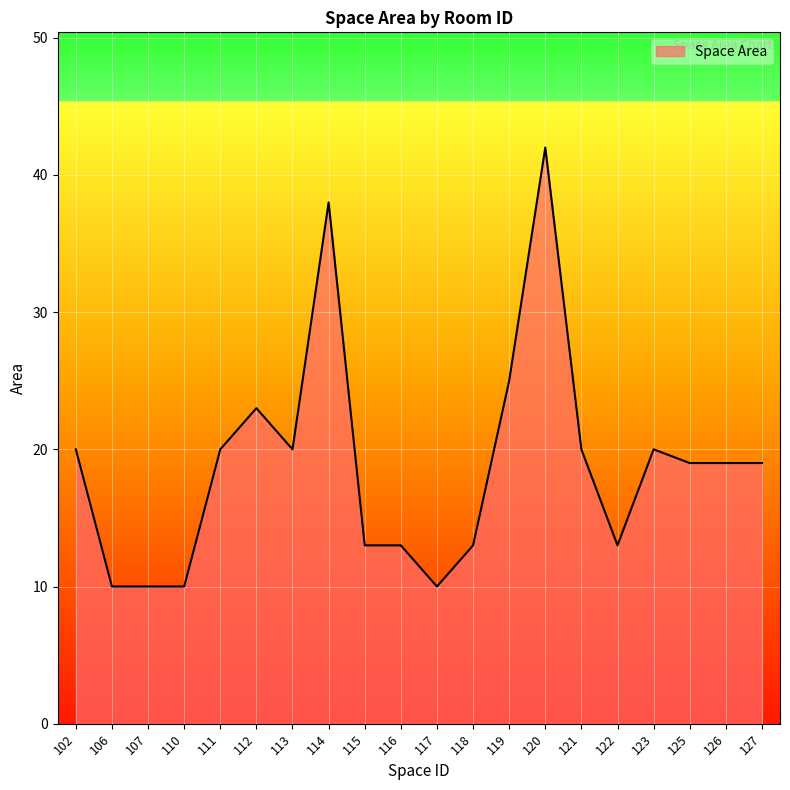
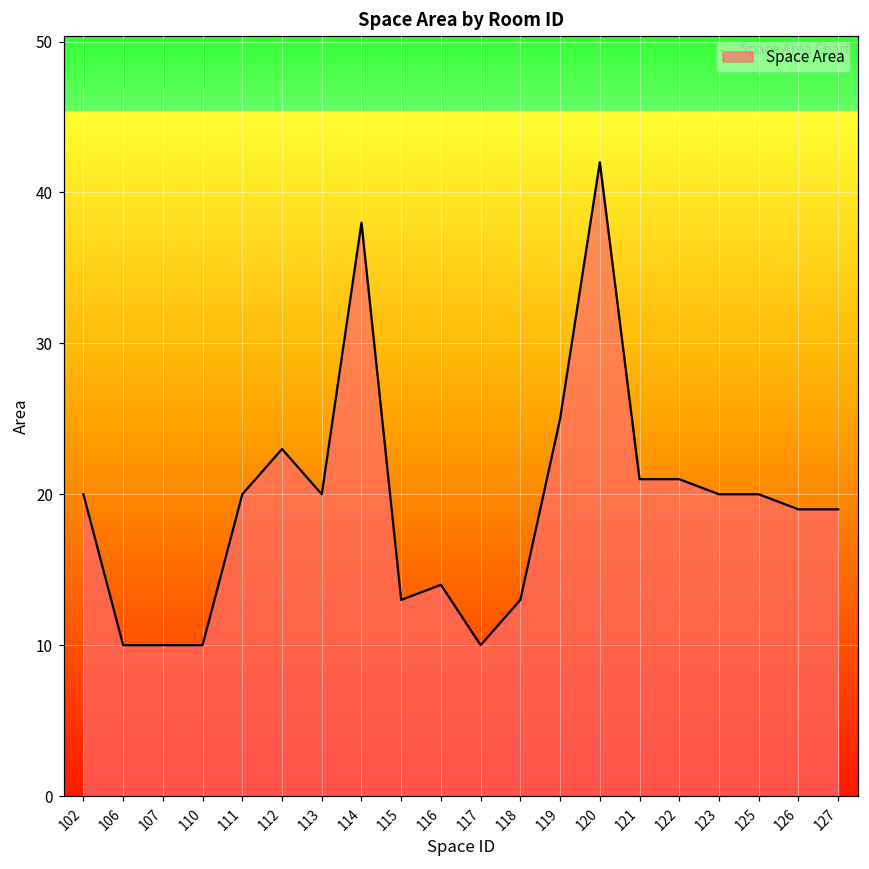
  {
    "102": 20,
    "106": 10,
    "107": 10,
    "110": 10,
    "111": 20,
    "112": 23,
    "113": 20,
    "114": 38,
    "115": 13,
-   "116": 13,
+   "116": 14,
    "117": 10,
    "118": 13,
    "119": 25,
    "120": 42,
-   "121": 20,
-   "122": 13,
+   "121": 21,
+   "122": 21,
    "123": 20,
-   "125": 19,
+   "125": 20,
    "126": 19,
    "127": 19
  }
